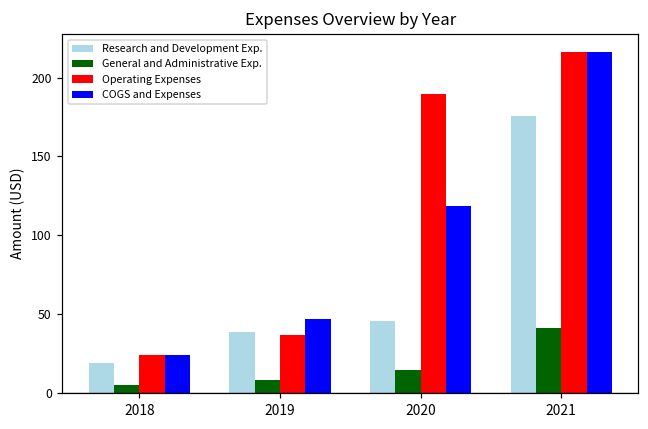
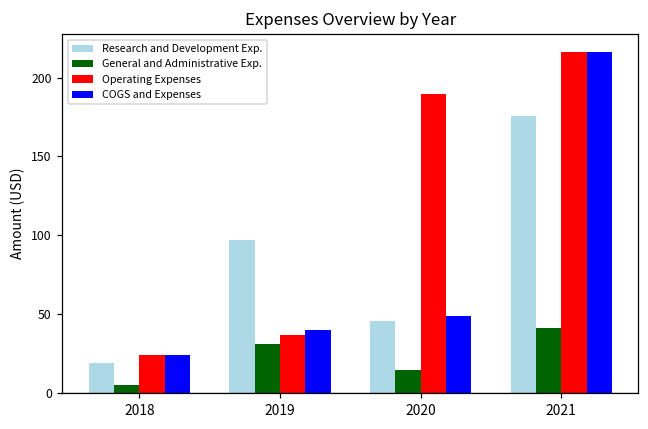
  {
    "Research and Development Exp.": {
      "2018": 19,
-     "2019": 38,
+     "2019": 97,
      "2020": 46,
      "2021": 176
    },
    "General and Administrative Exp.": {
      "2018": 5,
-     "2019": 8,
+     "2019": 31,
      "2020": 14,
      "2021": 41
    },
    "Operating Expenses": {
      "2018": 24,
      "2019": 37,
      "2020": 190,
      "2021": 217
    },
    "COGS and Expenses": {
      "2018": 24,
-     "2019": 47,
-     "2020": 119,
+     "2019": 40,
+     "2020": 49,
      "2021": 217
    }
  }
